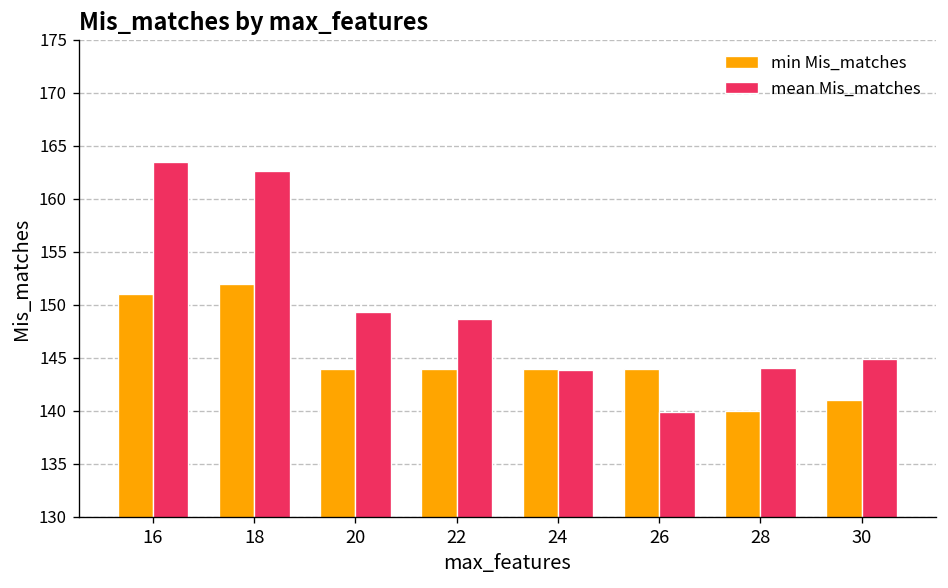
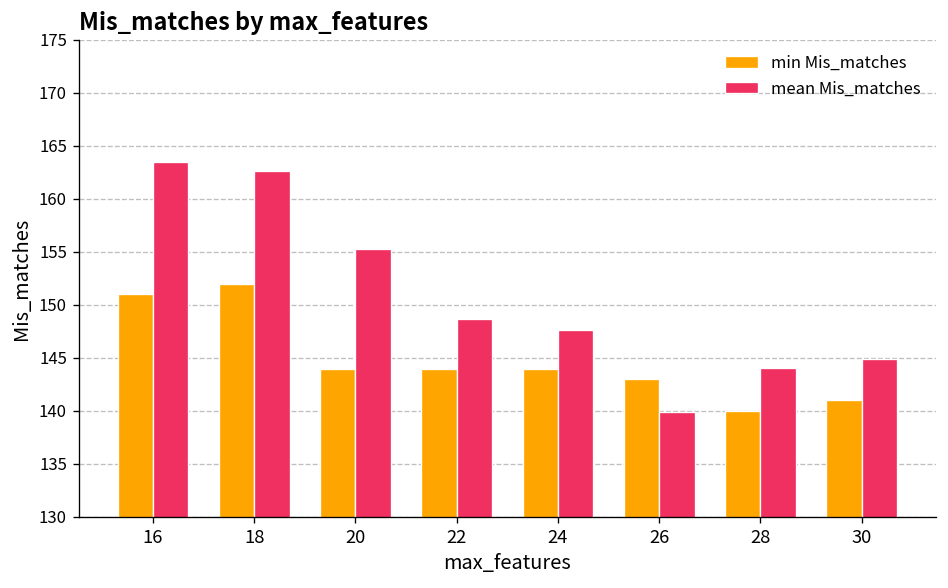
  {
    "min Mis_matches": {
      "16": 151,
      "18": 152,
      "20": 144,
      "22": 144,
      "24": 144,
-     "26": 144,
+     "26": 143,
      "28": 140,
      "30": 141
    },
    "mean Mis_matches": {
      "16": 164,
      "18": 163,
-     "20": 149,
+     "20": 155,
      "22": 149,
-     "24": 144,
+     "24": 148,
      "26": 140,
      "28": 144,
      "30": 145
    }
  }
